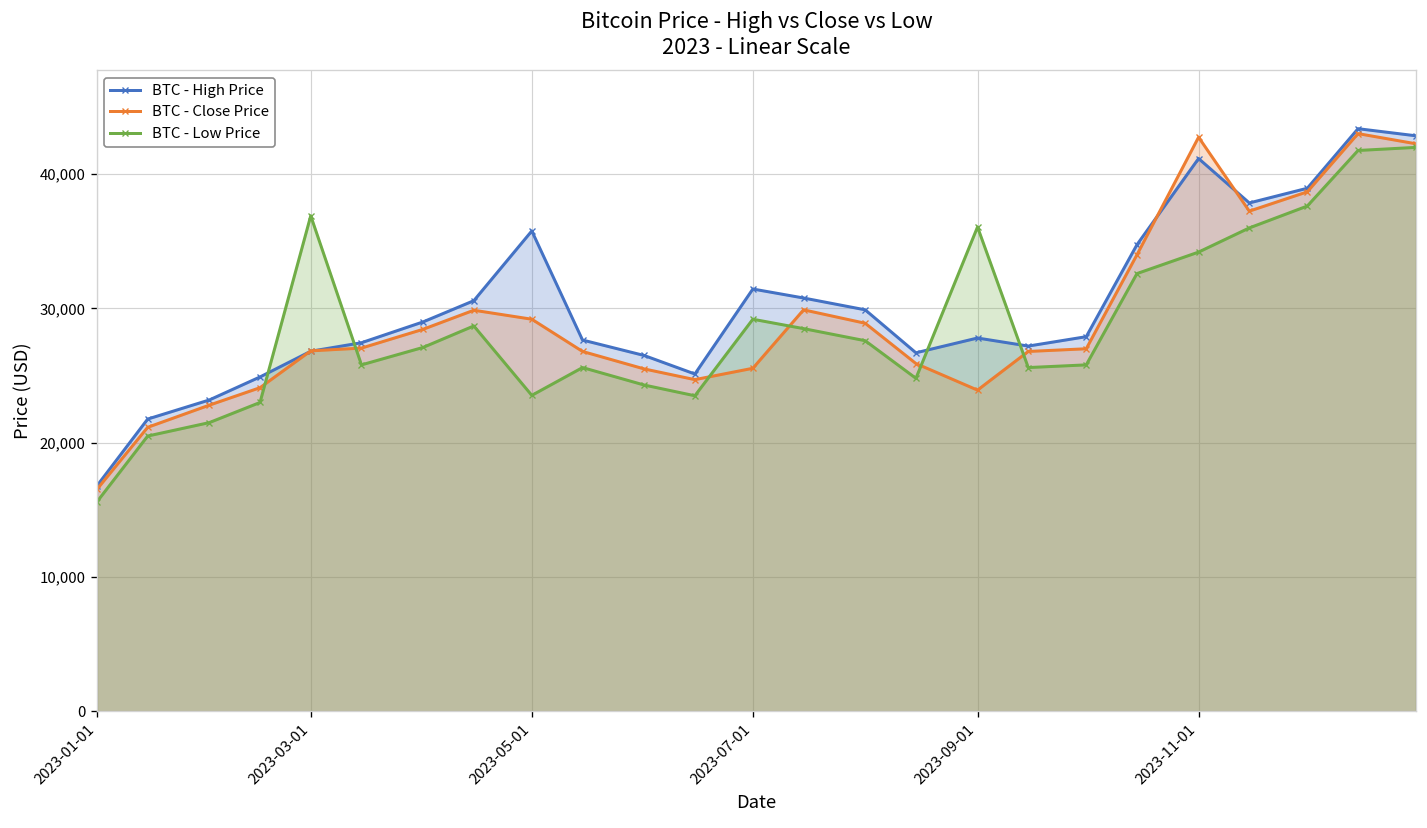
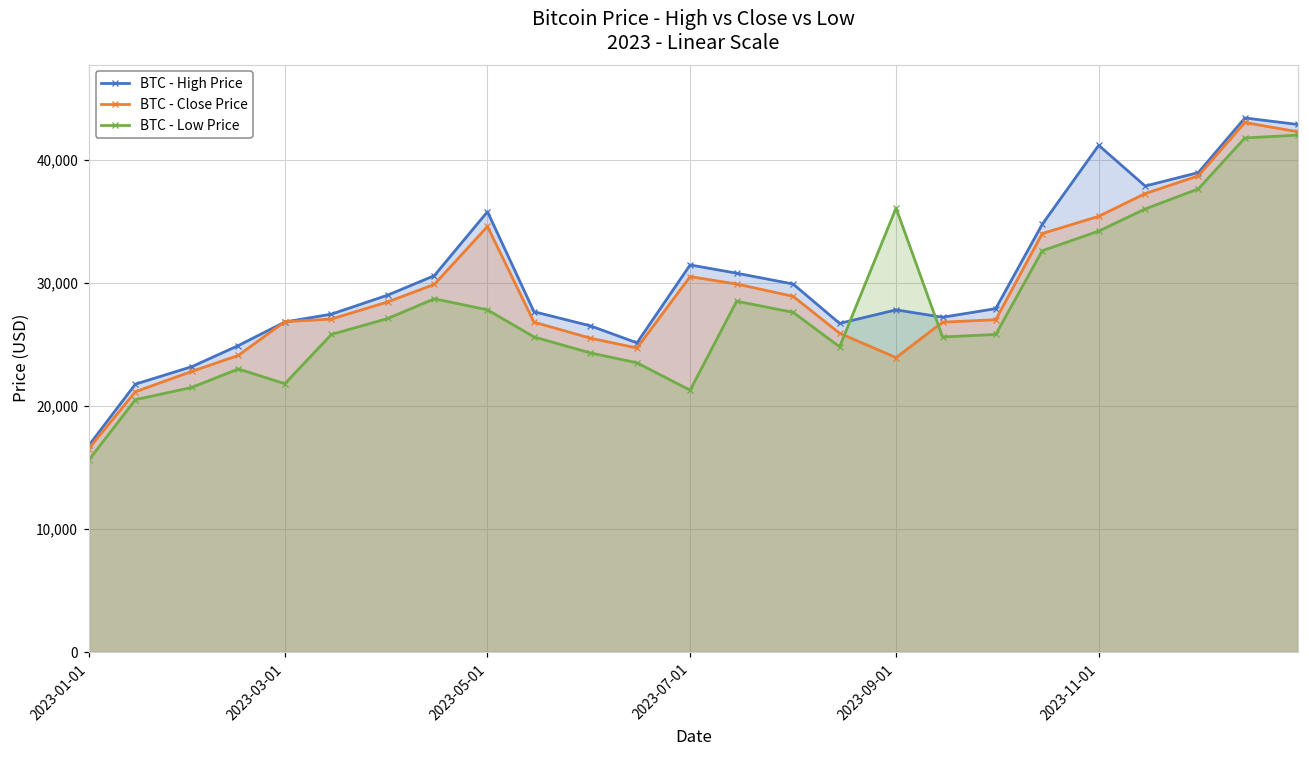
  {
    "BTC - High Price": {
      "2023-01-01": "16,800",
      "2023-05-01": "35,800",
      "2023-07-01": "31,500",
      "2023-09-01": "27,800",
      "2023-11-01": "41,200"
    },
    "BTC - Close Price": {
      "2023-01-01": "16,500",
-     "2023-05-01": "29,200",
-     "2023-07-01": "25,500",
+     "2023-05-01": "34,600",
+     "2023-07-01": "30,500",
      "2023-09-01": "23,900",
-     "2023-11-01": "42,800"
+     "2023-11-01": "35,400"
    },
    "BTC - Low Price": {
      "2023-01-01": "15,600",
-     "2023-03-01": "36,900",
-     "2023-05-01": "23,500",
-     "2023-07-01": "29,200",
+     "2023-03-01": "21,800",
+     "2023-05-01": "27,800",
+     "2023-07-01": "21,300",
      "2023-09-01": "36,100",
      "2023-11-01": "34,200"
    }
  }
